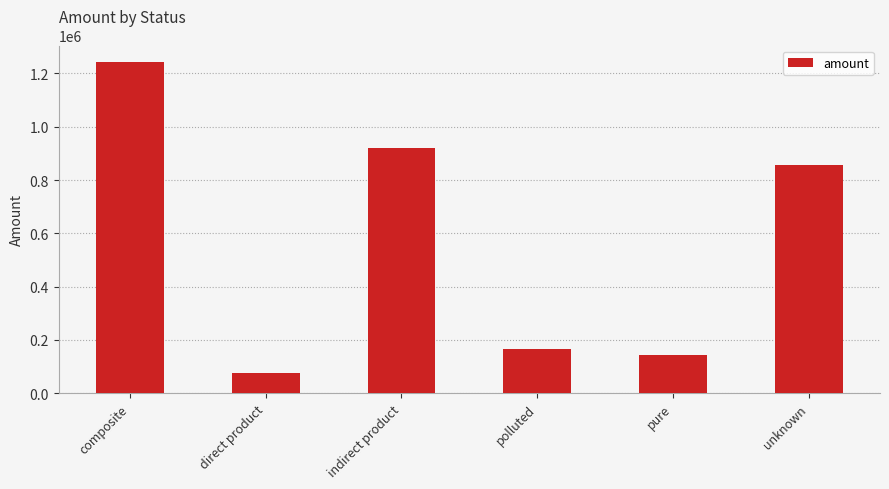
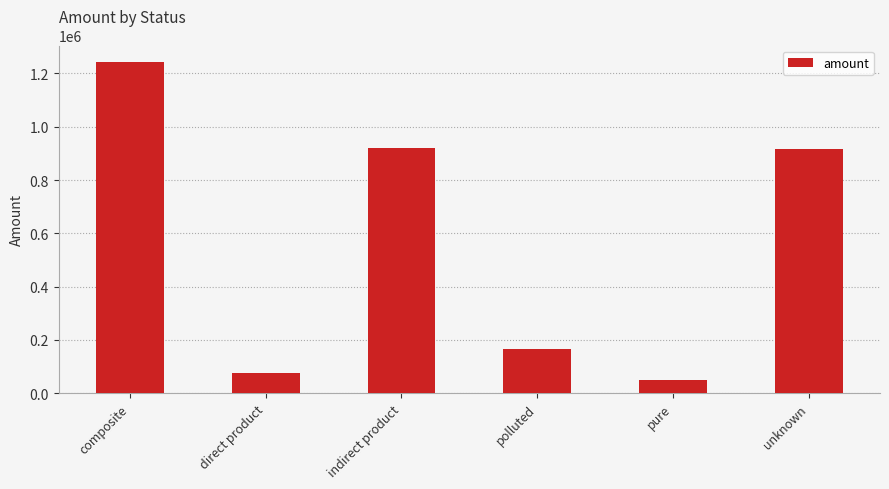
  {
    "composite": 1240000,
    "direct product": 80000,
    "indirect product": 920000,
    "polluted": 170000,
-   "pure": 140000,
-   "unknown": 860000
+   "pure": 50000,
+   "unknown": 910000
  }
